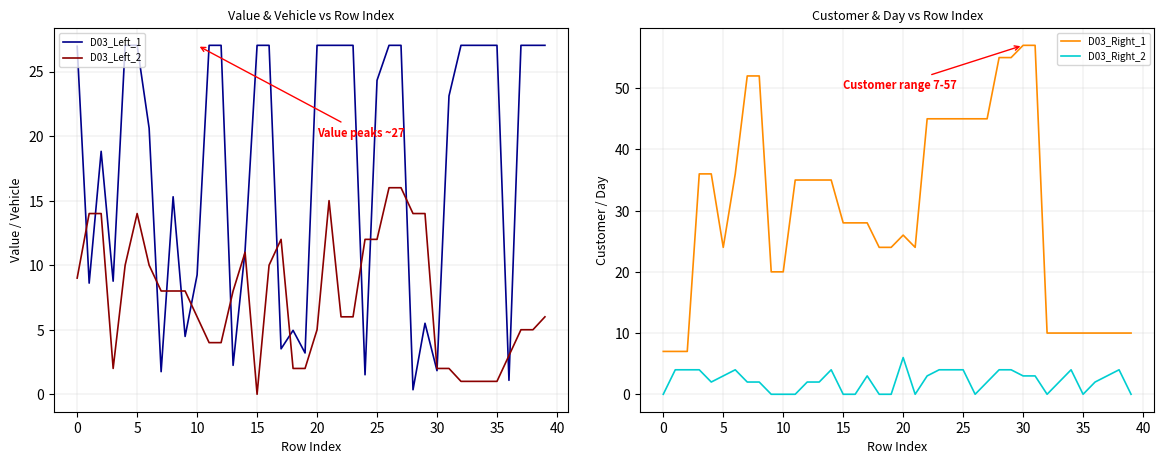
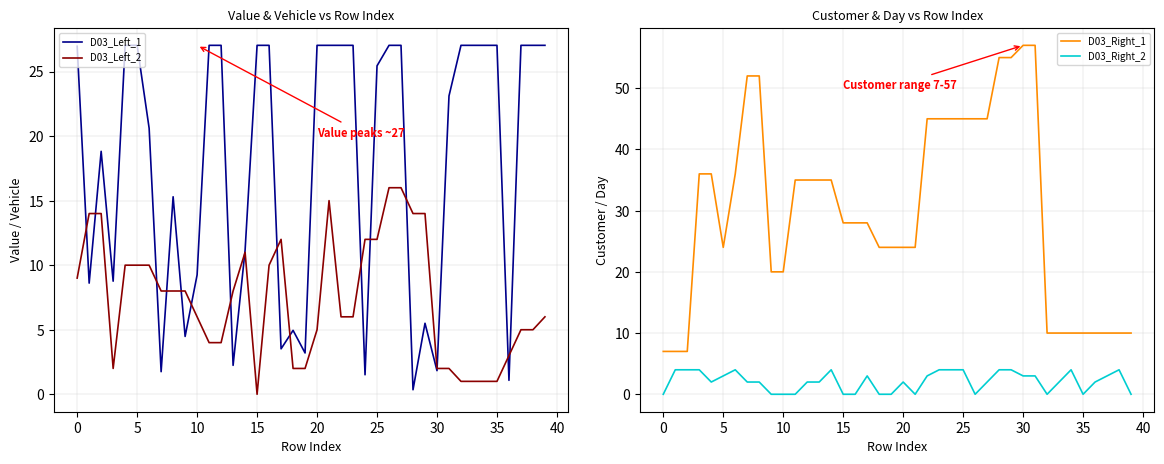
  {
    "Value & Vehicle vs Row Index": {
      "D03_Left_1": {
        "10": 9.3,
        "15": 27.0,
        "20": 27.0,
-       "25": 24.3,
+       "25": 25.4,
        "35": 27.0
      },
      "D03_Left_2": {
        "0": 9,
-       "5": 14,
+       "5": 10,
        "10": 6,
        "15": 0,
        "20": 5,
        "25": 12,
        "35": 1
      }
    },
    "Customer & Day vs Row Index": {
      "D03_Right_1": {
        "0": 7,
        "5": 24,
        "10": 20,
        "15": 28,
-       "20": 26,
+       "20": 24,
        "25": 45,
        "30": 57,
        "35": 10
      },
      "D03_Right_2": {
        "0": 0,
        "5": 3,
        "10": 0,
        "15": 0,
-       "20": 6,
+       "20": 2,
        "25": 4,
        "30": 3,
        "35": 0
      }
    }
  }
